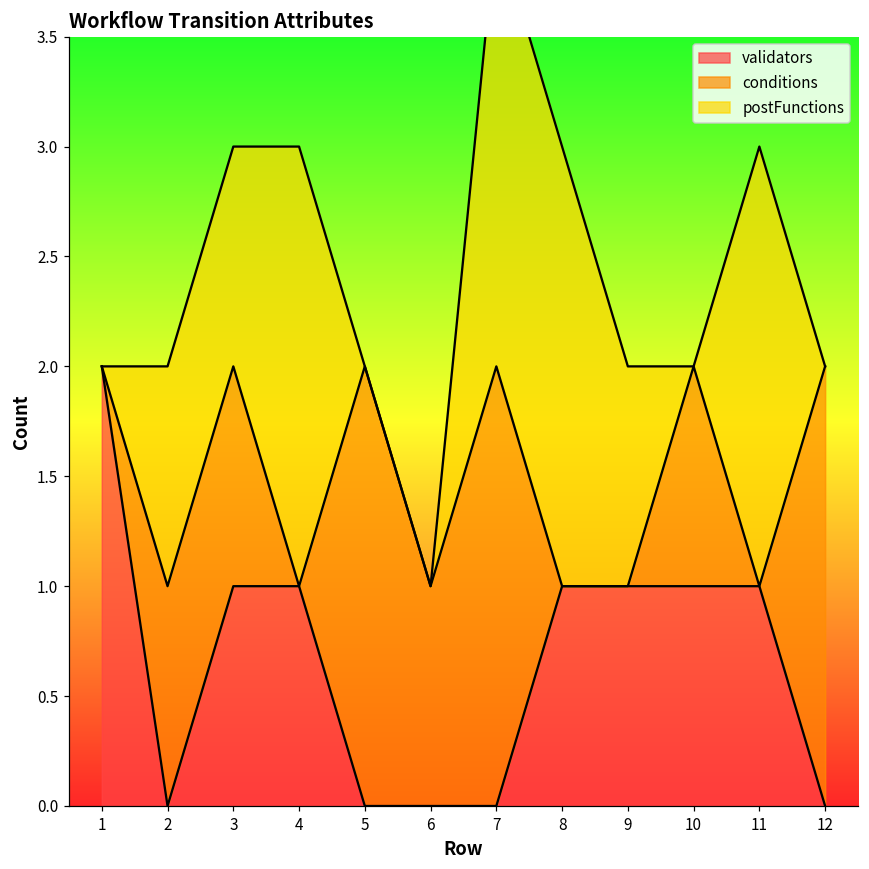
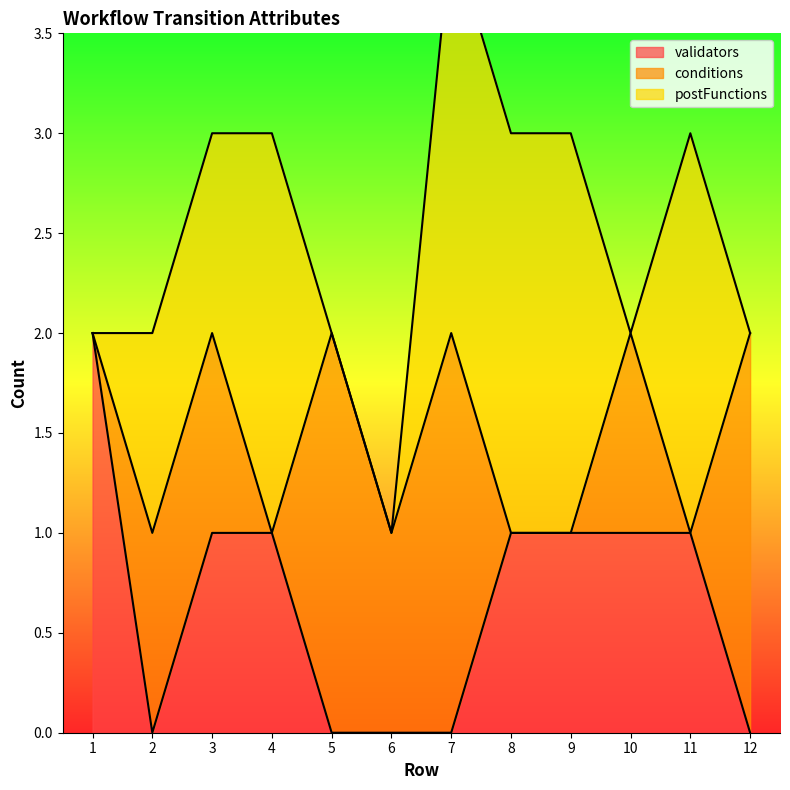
  {
    "validators": {
      "2": 0,
      "3": 1,
      "5": 0,
      "6": 0,
      "7": 0,
      "10": 1,
      "12": 0
    },
    "conditions": {
      "2": 1,
      "3": 2,
      "7": 2
    },
    "postFunctions": {
      "2": 2,
      "3": 3,
      "4": 3,
      "8": 3,
-     "9": 1,
+     "9": 2,
      "11": 3
    }
  }
